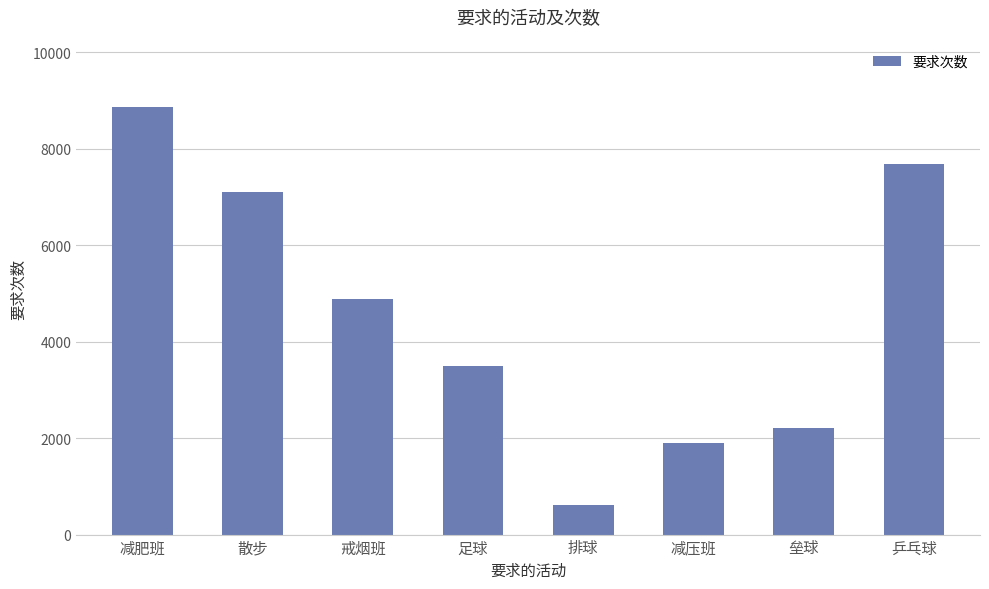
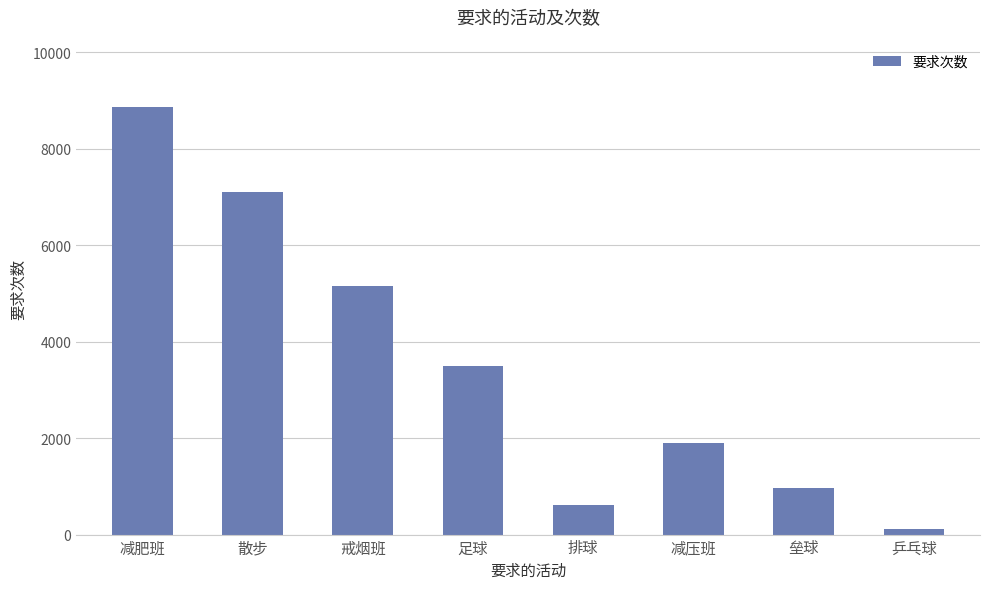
  {
    "减肥班": 8900,
    "散步": 7100,
-   "戒烟班": 4900,
+   "戒烟班": 5100,
    "足球": 3500,
    "排球": 600,
    "减压班": 1900,
-   "垒球": 2200,
-   "乒乓球": 7700
+   "垒球": 1000,
+   "乒乓球": 100
  }
